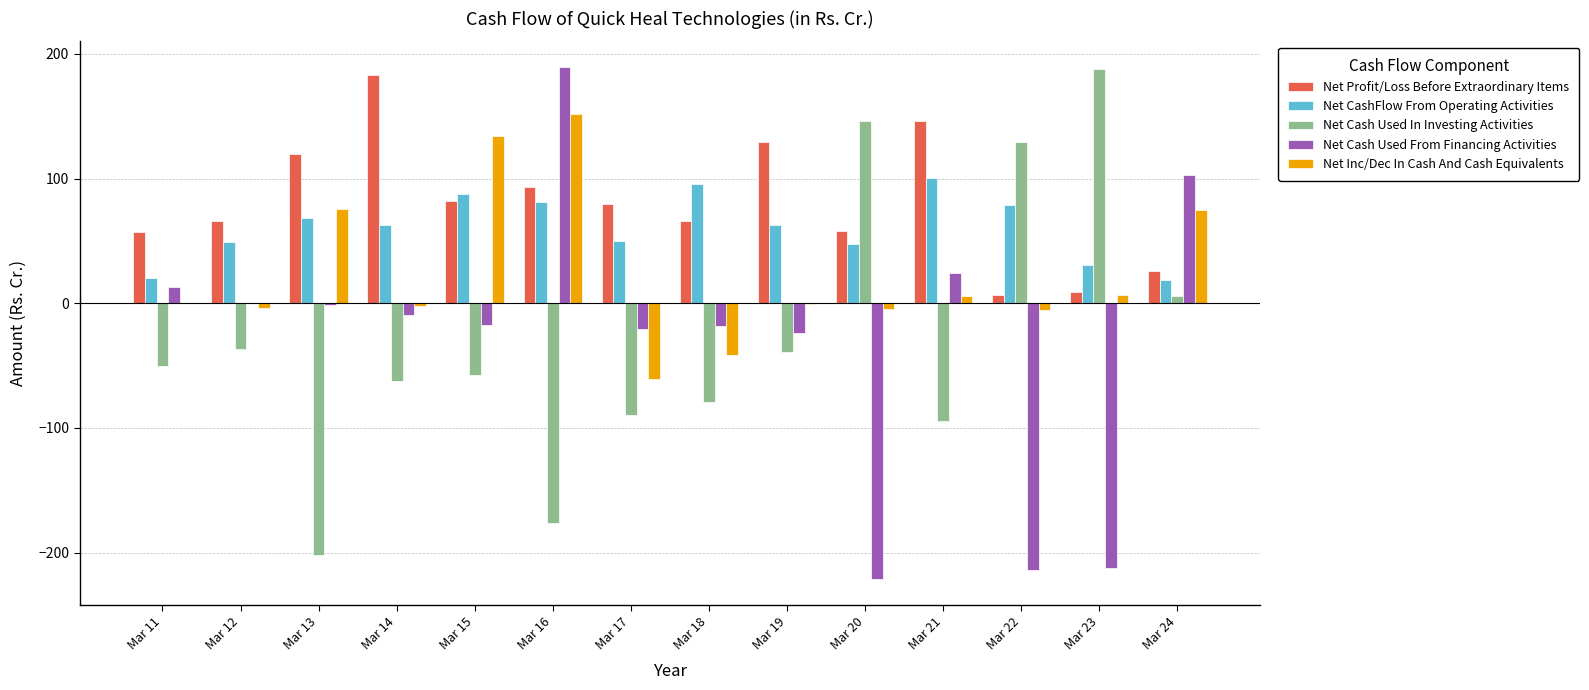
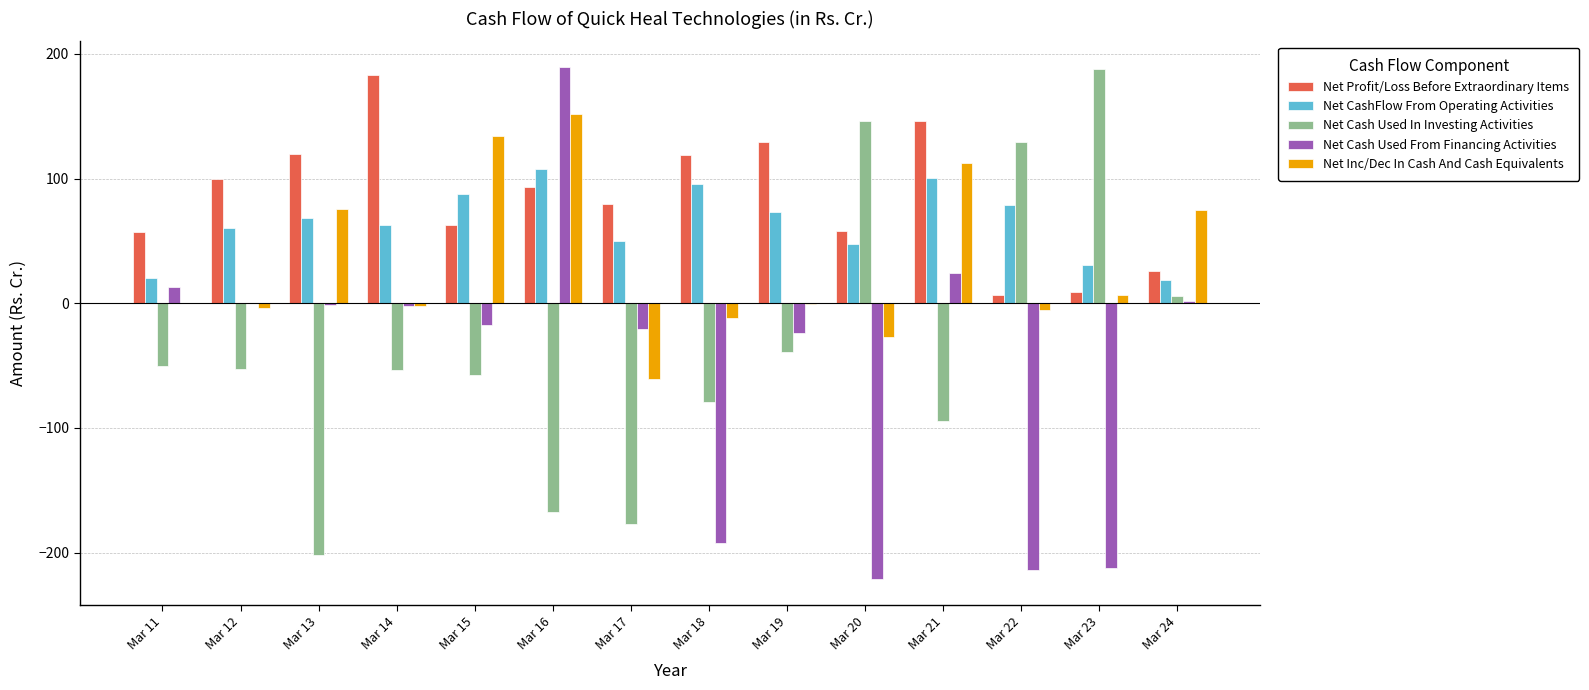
  {
    "Net Profit/Loss Before Extraordinary Items": {
      "Mar 11": 57,
-     "Mar 12": 66,
+     "Mar 12": 99,
      "Mar 13": 119,
      "Mar 14": 183,
-     "Mar 15": 82,
+     "Mar 15": 63,
      "Mar 16": 93,
      "Mar 17": 79,
-     "Mar 18": 66,
+     "Mar 18": 119,
      "Mar 19": 129,
      "Mar 20": 58,
      "Mar 21": 146,
      "Mar 22": 7,
      "Mar 23": 9,
      "Mar 24": 26
    },
    "Net CashFlow From Operating Activities": {
      "Mar 11": 20,
-     "Mar 12": 49,
+     "Mar 12": 60,
      "Mar 13": 68,
      "Mar 14": 63,
      "Mar 15": 87,
-     "Mar 16": 81,
+     "Mar 16": 108,
      "Mar 17": 50,
      "Mar 18": 96,
-     "Mar 19": 63,
+     "Mar 19": 73,
      "Mar 20": 48,
      "Mar 21": 101,
      "Mar 22": 79,
      "Mar 23": 31,
      "Mar 24": 18
    },
    "Net Cash Used In Investing Activities": {
      "Mar 11": -50,
-     "Mar 12": -36,
+     "Mar 12": -52,
      "Mar 13": -202,
-     "Mar 14": -63,
+     "Mar 14": -53,
      "Mar 15": -57,
-     "Mar 16": -176,
-     "Mar 17": -90,
+     "Mar 16": -167,
+     "Mar 17": -177,
      "Mar 18": -79,
      "Mar 19": -39,
      "Mar 20": 146,
      "Mar 21": -95,
      "Mar 22": 130,
      "Mar 23": 188,
      "Mar 24": 6
    },
    "Net Cash Used From Financing Activities": {
      "Mar 11": 13,
      "Mar 12": 0,
-     "Mar 14": -9,
+     "Mar 14": -2,
      "Mar 15": -18,
      "Mar 16": 189,
      "Mar 17": -20,
-     "Mar 18": -19,
+     "Mar 18": -193,
      "Mar 19": -24,
      "Mar 20": -221,
      "Mar 21": 24,
      "Mar 22": -214,
      "Mar 23": -212,
-     "Mar 24": 103
+     "Mar 24": 2
    },
    "Net Inc/Dec In Cash And Cash Equivalents": {
      "Mar 12": -4,
      "Mar 13": 75,
      "Mar 14": -2,
      "Mar 15": 134,
      "Mar 16": 152,
      "Mar 17": -61,
-     "Mar 18": -42,
-     "Mar 20": -4,
-     "Mar 21": 6,
+     "Mar 18": -12,
+     "Mar 20": -27,
+     "Mar 21": 112,
      "Mar 22": -6,
      "Mar 23": 6,
      "Mar 24": 75
    }
  }
